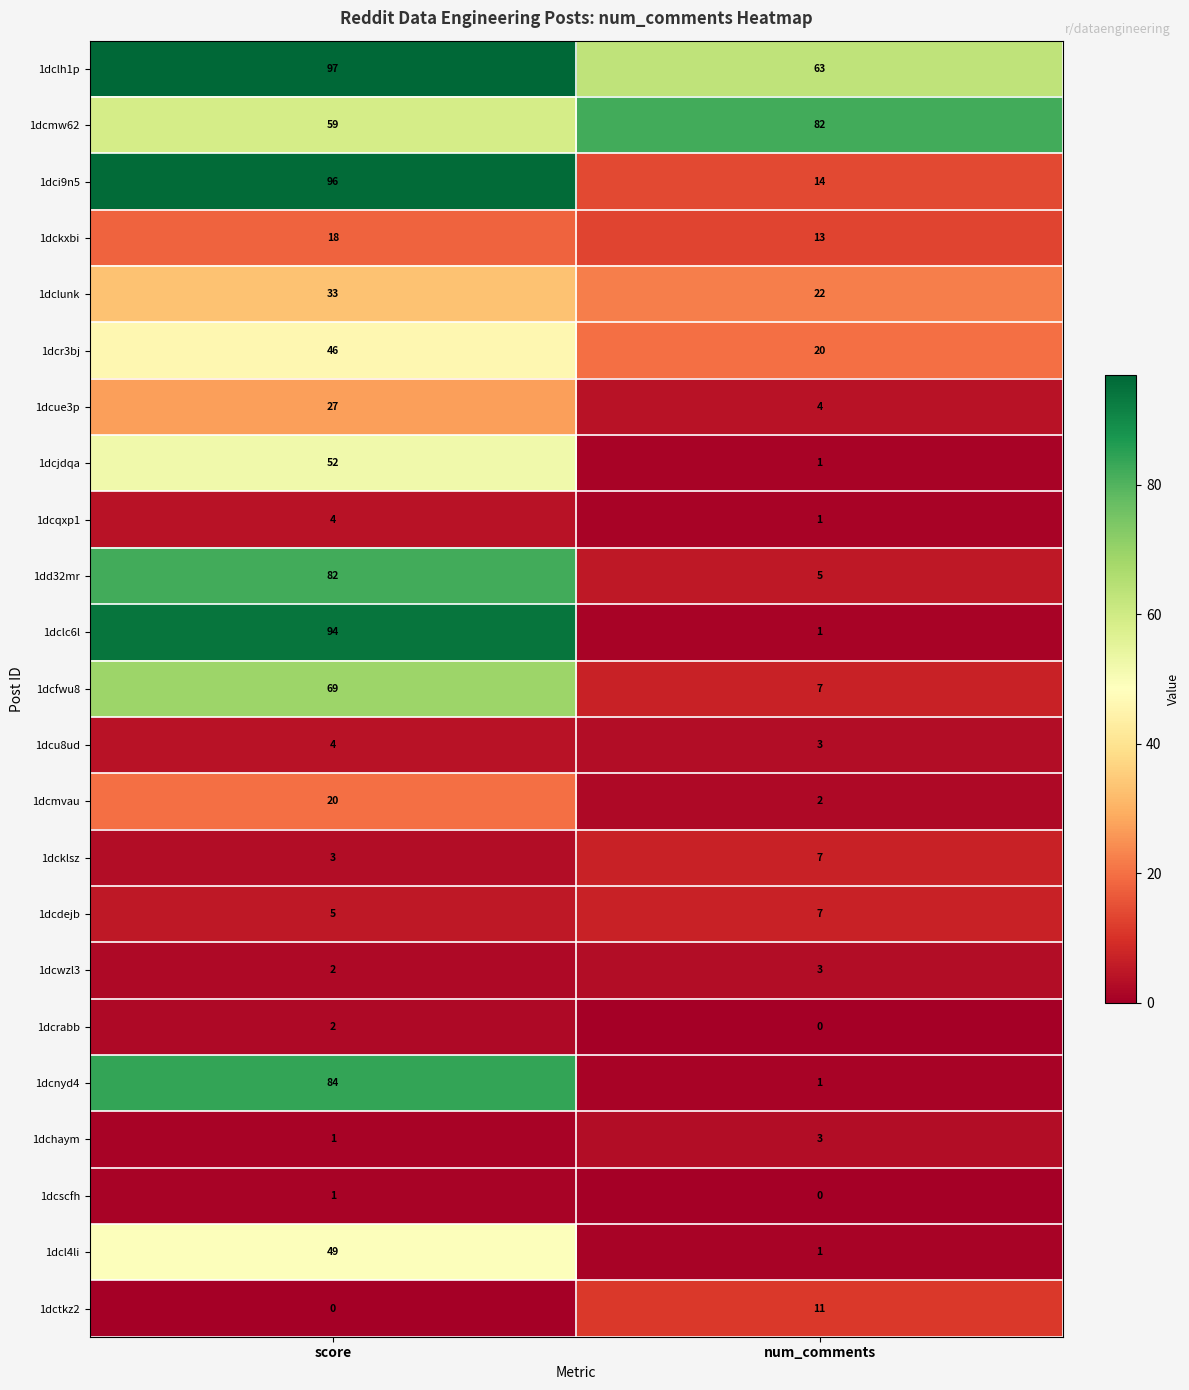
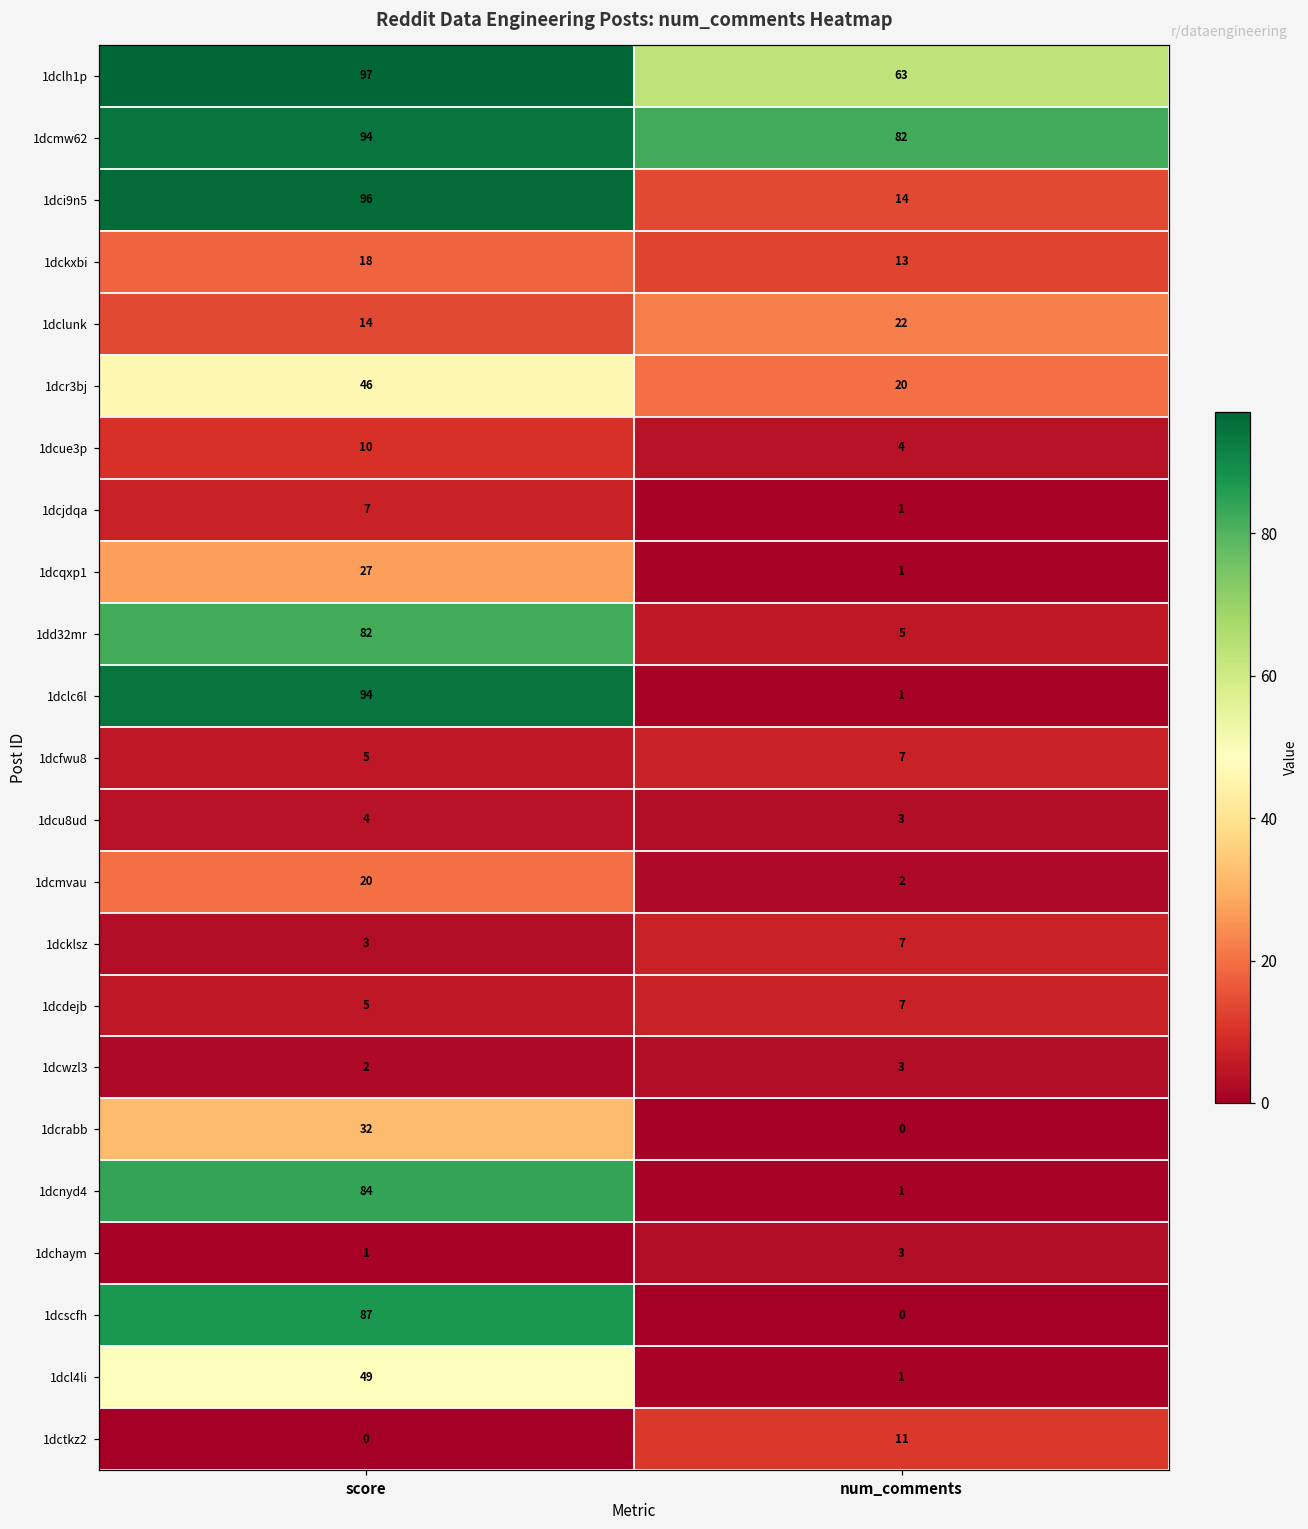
  {
    "1dclh1p": {
      "score": 97,
      "num_comments": 63
    },
    "1dcmw62": {
-     "score": 59,
+     "score": 94,
      "num_comments": 82
    },
    "1dci9n5": {
      "score": 96,
      "num_comments": 14
    },
    "1dckxbi": {
      "score": 18,
      "num_comments": 13
    },
    "1dclunk": {
-     "score": 33,
+     "score": 14,
      "num_comments": 22
    },
    "1dcr3bj": {
      "score": 46,
      "num_comments": 20
    },
    "1dcue3p": {
-     "score": 27,
+     "score": 10,
      "num_comments": 4
    },
    "1dcjdqa": {
-     "score": 52,
+     "score": 7,
      "num_comments": 1
    },
    "1dcqxp1": {
-     "score": 4,
+     "score": 27,
      "num_comments": 1
    },
    "1dd32mr": {
      "score": 82,
      "num_comments": 5
    },
    "1dclc6l": {
      "score": 94,
      "num_comments": 1
    },
    "1dcfwu8": {
-     "score": 69,
+     "score": 5,
      "num_comments": 7
    },
    "1dcu8ud": {
      "score": 4,
      "num_comments": 3
    },
    "1dcmvau": {
      "score": 20,
      "num_comments": 2
    },
    "1dcklsz": {
      "score": 3,
      "num_comments": 7
    },
    "1dcdejb": {
      "score": 5,
      "num_comments": 7
    },
    "1dcwzl3": {
      "score": 2,
      "num_comments": 3
    },
    "1dcrabb": {
-     "score": 2,
+     "score": 32,
      "num_comments": 0
    },
    "1dcnyd4": {
      "score": 84,
      "num_comments": 1
    },
    "1dchaym": {
      "score": 1,
      "num_comments": 3
    },
    "1dcscfh": {
-     "score": 1,
+     "score": 87,
      "num_comments": 0
    },
    "1dcl4li": {
      "score": 49,
      "num_comments": 1
    },
    "1dctkz2": {
      "score": 0,
      "num_comments": 11
    }
  }
